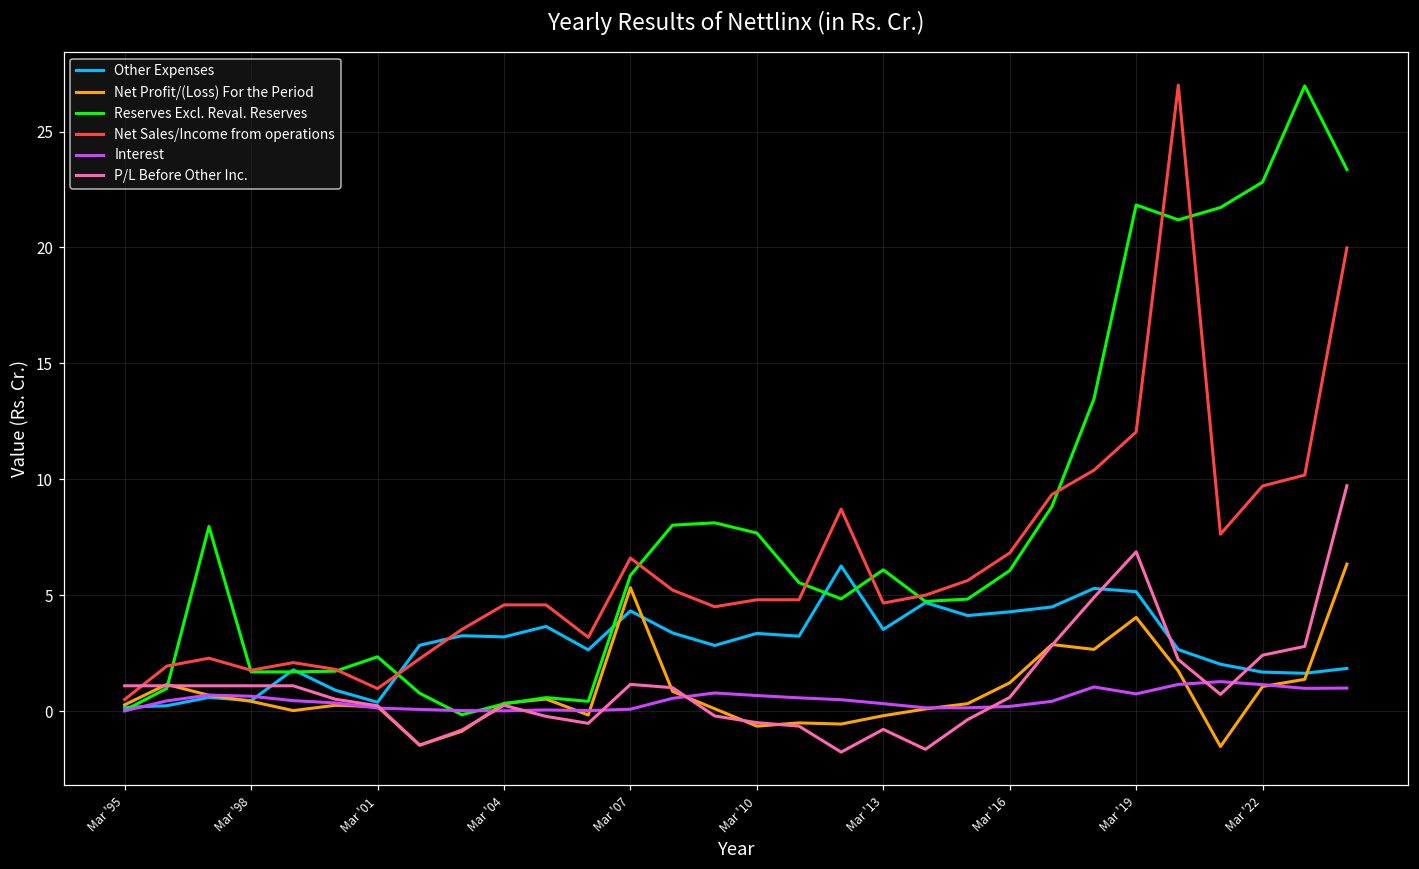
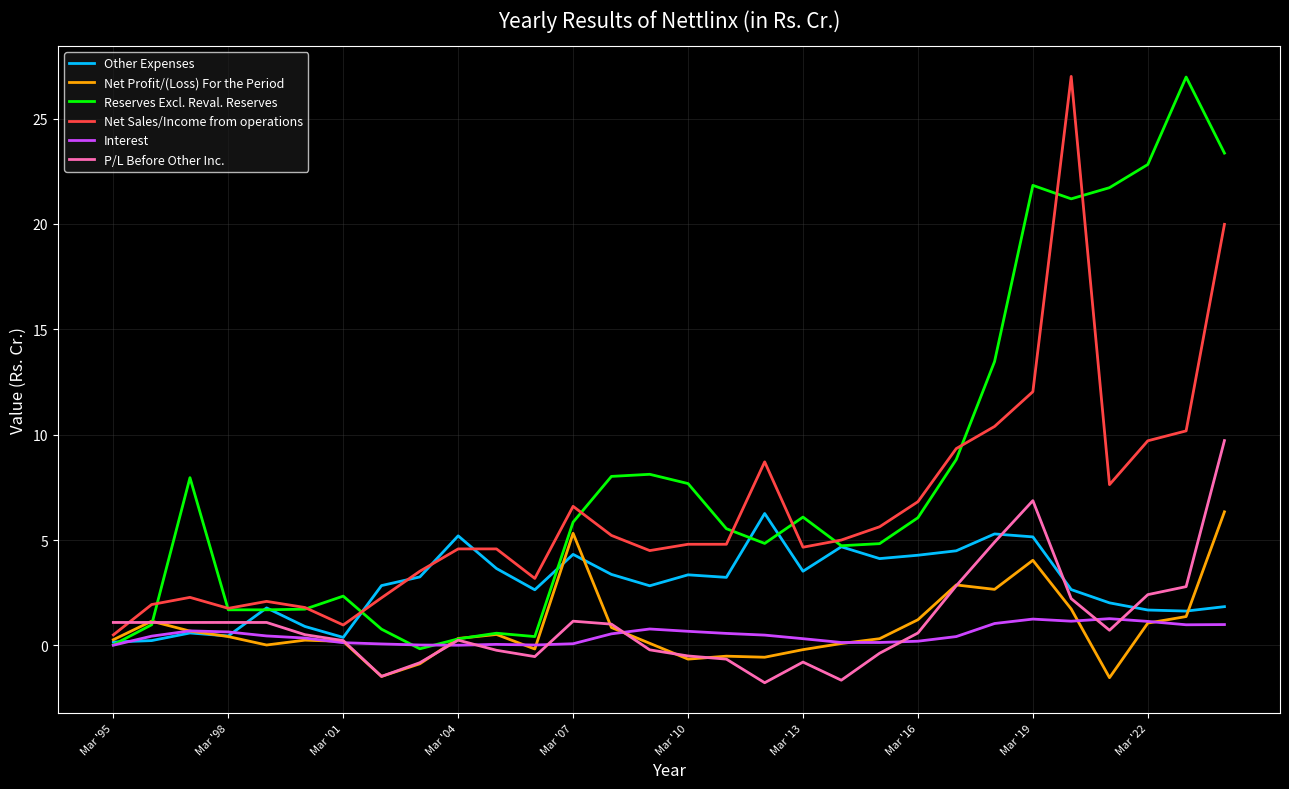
  {
    "Other Expenses": {
      "Mar '01": 0.4,
-     "Mar '04": 3.2,
+     "Mar '04": 5.2,
      "Mar '07": 4.3,
      "Mar '10": 3.4,
      "Mar '13": 3.5,
      "Mar '16": 4.3,
      "Mar '19": 5.2,
      "Mar '22": 1.7
    },
    "Net Profit/(Loss) For the Period": {
      "Mar '07": 5.3,
      "Mar '10": -0.7,
      "Mar '13": -0.2,
      "Mar '16": 1.2,
      "Mar '19": 4.0
    },
    "Reserves Excl. Reval. Reserves": {
      "Mar '01": 2.3,
      "Mar '07": 5.9,
      "Mar '10": 7.7,
      "Mar '13": 6.1,
      "Mar '16": 6.1,
      "Mar '19": 21.8,
      "Mar '22": 22.8
    },
    "Net Sales/Income from operations": {
      "Mar '95": 0.5,
      "Mar '01": 1.0,
      "Mar '04": 4.6,
      "Mar '07": 6.6,
      "Mar '10": 4.8,
      "Mar '13": 4.7,
      "Mar '16": 6.8,
      "Mar '19": 12.0,
      "Mar '22": 9.7
    },
    "Interest": {
      "Mar '98": 0.6,
      "Mar '04": 0.0,
      "Mar '07": 0.1,
      "Mar '10": 0.7,
      "Mar '13": 0.3,
      "Mar '16": 0.2,
-     "Mar '19": 0.7
+     "Mar '19": 1.3
    },
    "P/L Before Other Inc.": {
      "Mar '95": 1.1,
      "Mar '98": 1.1,
      "Mar '07": 1.2,
      "Mar '10": -0.5,
      "Mar '13": -0.8,
      "Mar '16": 0.6,
      "Mar '19": 6.9,
      "Mar '22": 2.4
    }
  }
